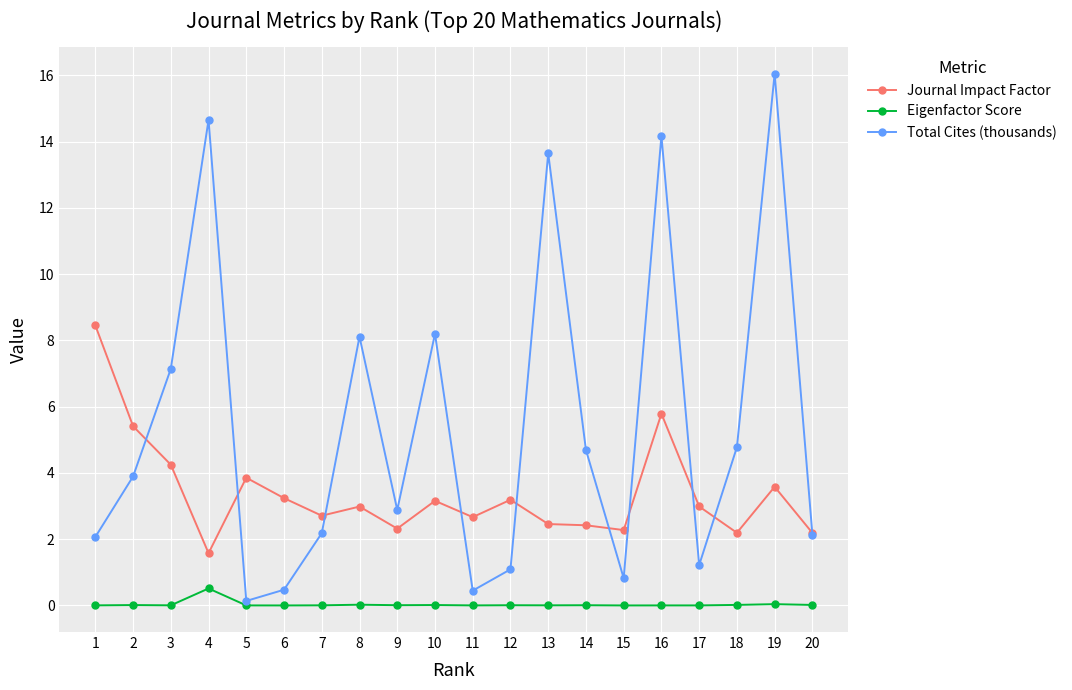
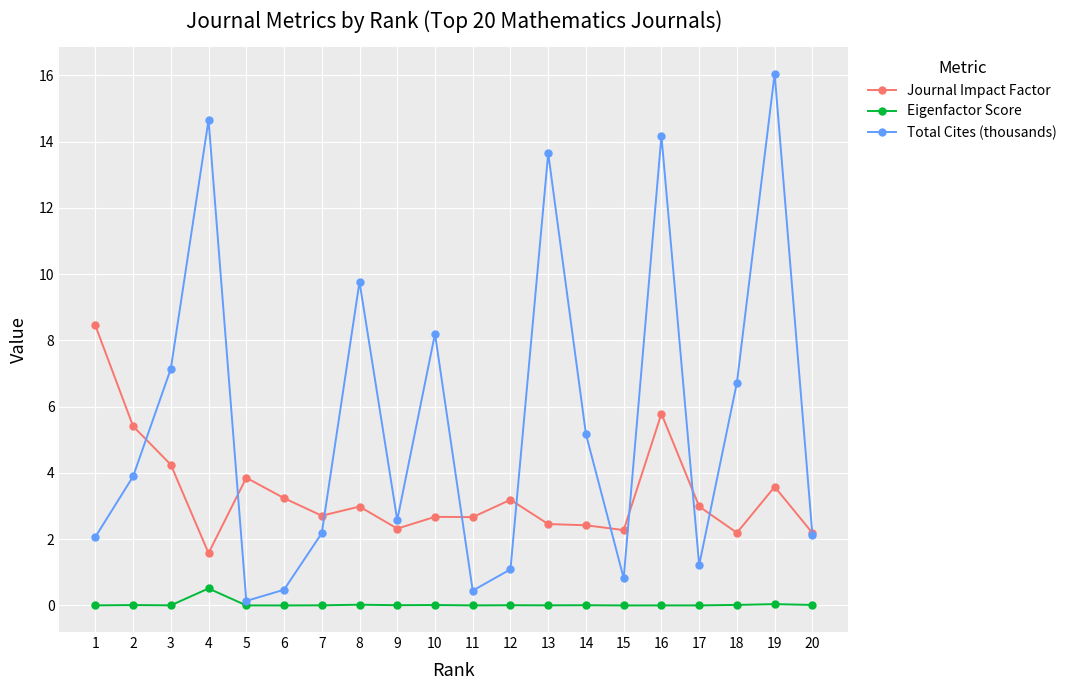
  {
    "Journal Impact Factor": {
      "1": 8.5,
      "2": 5.4,
      "3": 4.3,
      "4": 1.6,
      "5": 3.9,
      "6": 3.2,
      "7": 2.7,
      "8": 3.0,
      "9": 2.3,
-     "10": 3.2,
+     "10": 2.7,
      "11": 2.7,
      "12": 3.2,
      "13": 2.5,
      "14": 2.4,
      "15": 2.3,
      "16": 5.8,
      "17": 3.0,
      "18": 2.2,
      "19": 3.6
    },
    "Eigenfactor Score": {
      "1": 0.0,
      "2": 0.0,
      "3": 0.0,
      "4": 0.5,
      "5": 0.0,
      "6": 0.0,
      "7": 0.0,
      "8": 0.0,
      "9": 0.0,
      "10": 0.0,
      "11": 0.0,
      "12": 0.0,
      "13": 0.0,
      "14": 0.0,
      "15": 0.0,
      "16": 0.0,
      "17": 0.0,
      "18": 0.0,
      "19": 0.0,
      "20": 0.0
    },
    "Total Cites (thousands)": {
      "1": 2.1,
      "2": 3.9,
      "3": 7.1,
      "4": 14.7,
      "5": 0.1,
      "6": 0.5,
      "7": 2.2,
-     "8": 8.1,
-     "9": 2.9,
+     "8": 9.8,
+     "9": 2.6,
      "10": 8.2,
      "11": 0.4,
      "12": 1.1,
      "13": 13.7,
-     "14": 4.7,
+     "14": 5.2,
      "15": 0.8,
      "16": 14.2,
      "17": 1.2,
-     "18": 4.8,
+     "18": 6.7,
      "19": 16.1
    }
  }
